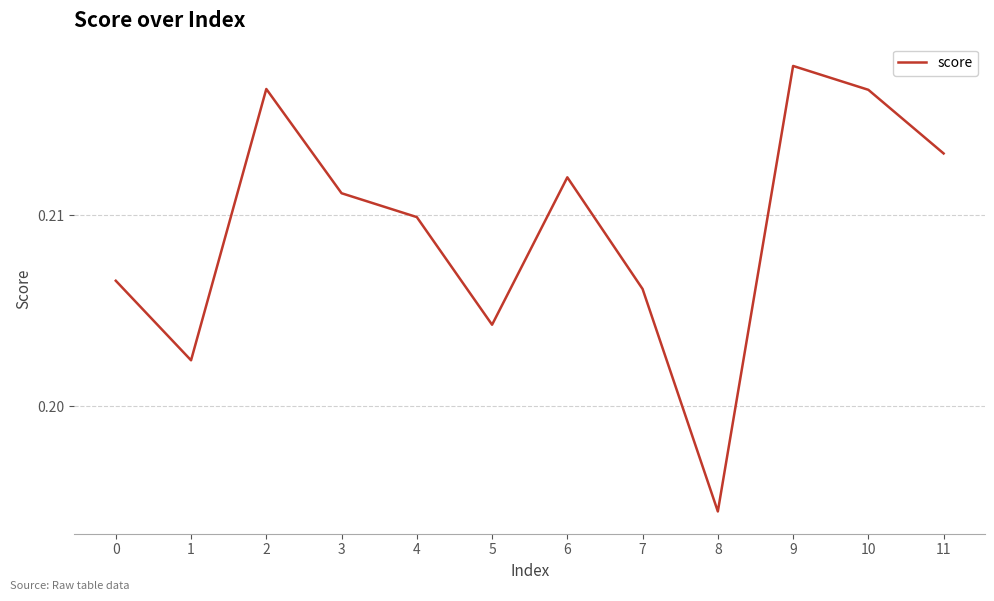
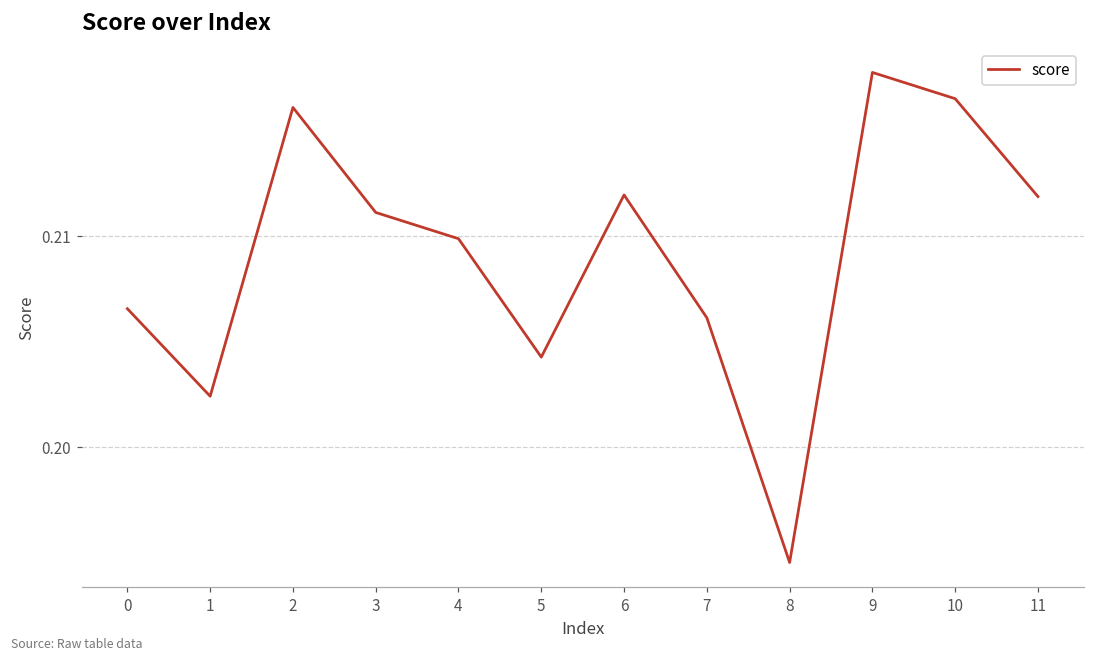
  {
    "0": 0.2066,
    "1": 0.2024,
-   "2": 0.2166,
+   "2": 0.2161,
    "3": 0.2111,
    "4": 0.2099,
    "5": 0.2043,
    "6": 0.2120,
    "7": 0.2061,
    "8": 0.1945,
    "9": 0.2178,
    "10": 0.2165,
-   "11": 0.2132
+   "11": 0.2119
  }
